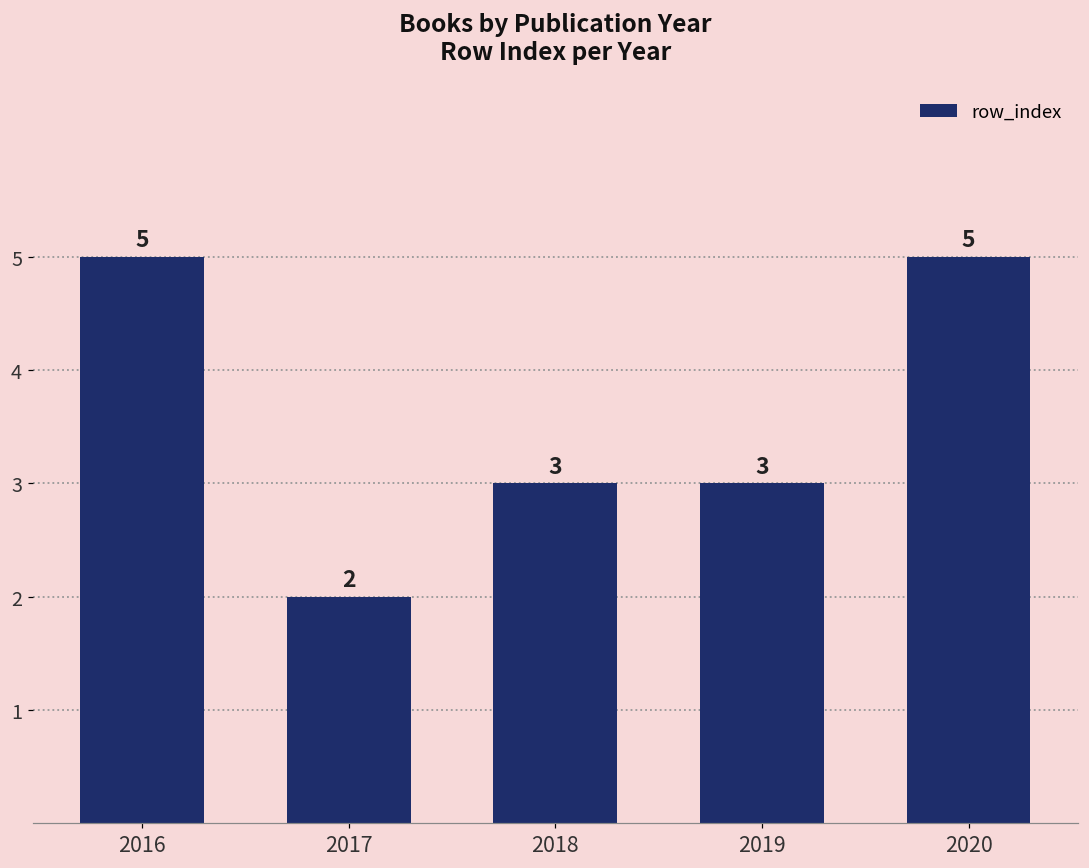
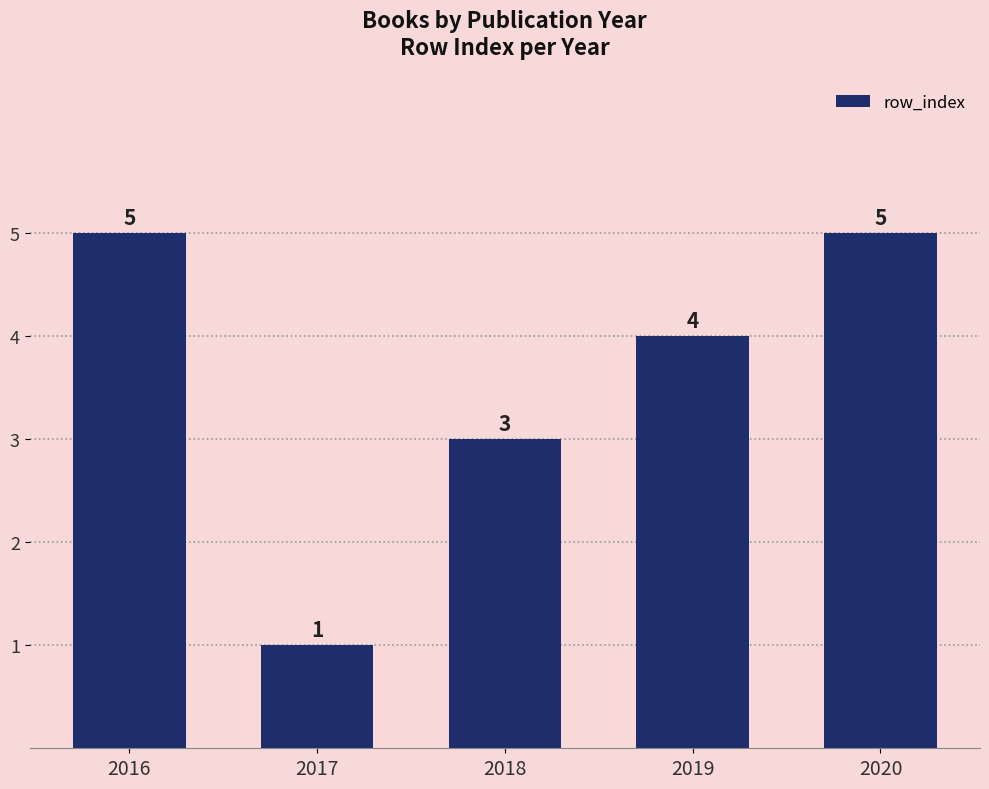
  {
    "2016": 5,
-   "2017": 2,
+   "2017": 1,
    "2018": 3,
-   "2019": 3,
+   "2019": 4,
    "2020": 5
  }
